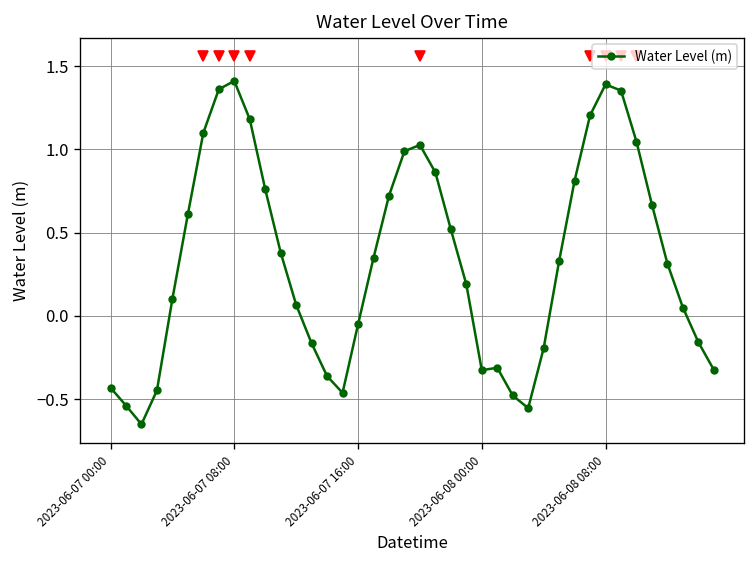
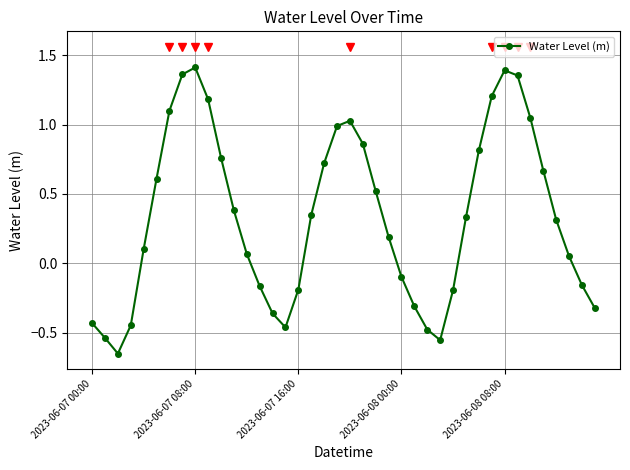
  {
    "Water Level (m)": {
      "2023-06-07 00:00": -0.43,
      "2023-06-07 08:00": 1.41,
-     "2023-06-07 16:00": -0.05,
-     "2023-06-08 00:00": -0.33,
+     "2023-06-07 16:00": -0.19,
+     "2023-06-08 00:00": -0.10,
      "2023-06-08 08:00": 1.39
    }
  }
